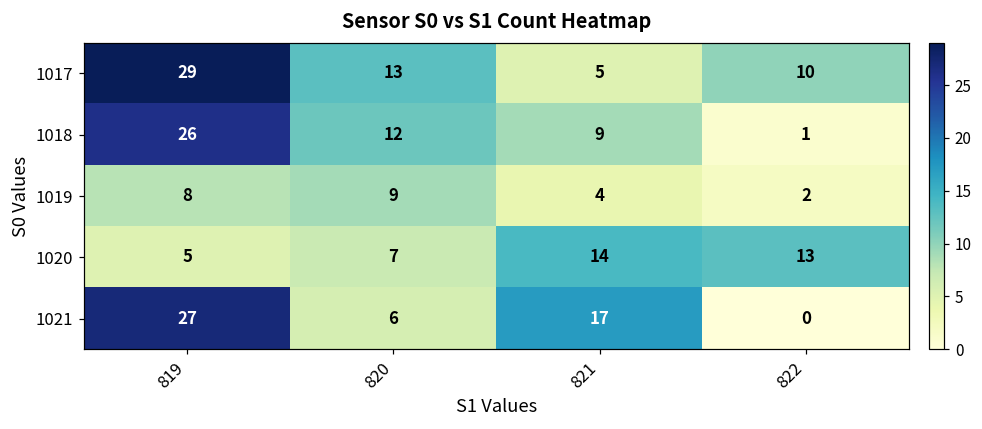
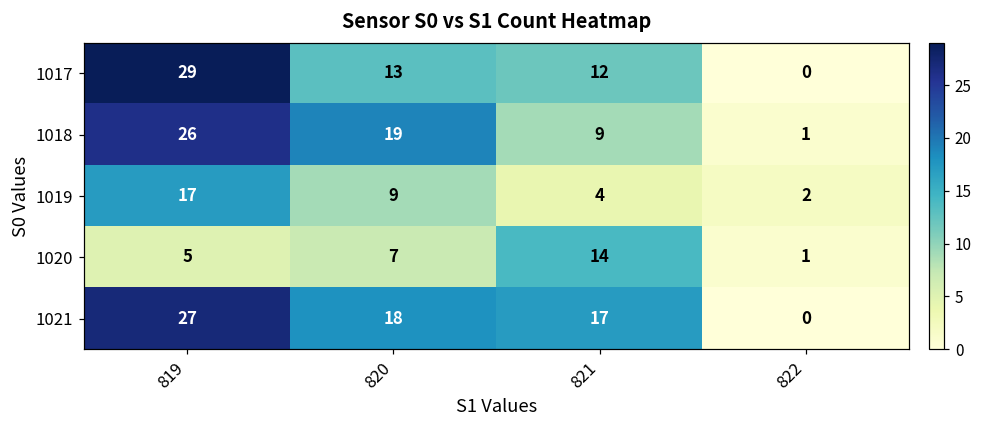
  {
    "1017": {
      "819": 29,
      "820": 13,
-     "821": 5,
-     "822": 10
+     "821": 12,
+     "822": 0
    },
    "1018": {
      "819": 26,
-     "820": 12,
+     "820": 19,
      "821": 9,
      "822": 1
    },
    "1019": {
-     "819": 8,
+     "819": 17,
      "820": 9,
      "821": 4,
      "822": 2
    },
    "1020": {
      "819": 5,
      "820": 7,
      "821": 14,
-     "822": 13
+     "822": 1
    },
    "1021": {
      "819": 27,
-     "820": 6,
+     "820": 18,
      "821": 17,
      "822": 0
    }
  }
